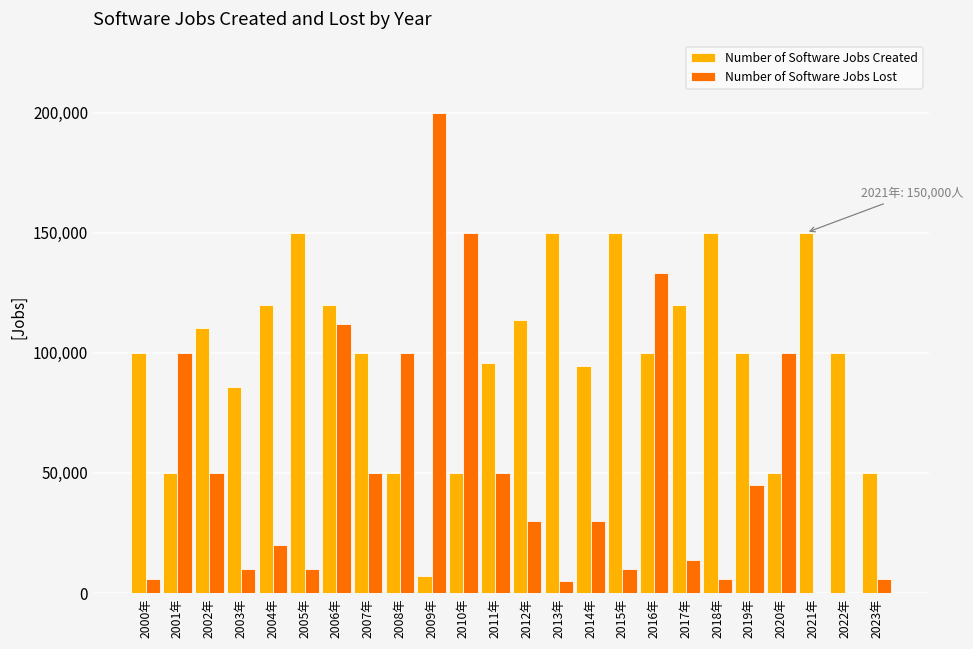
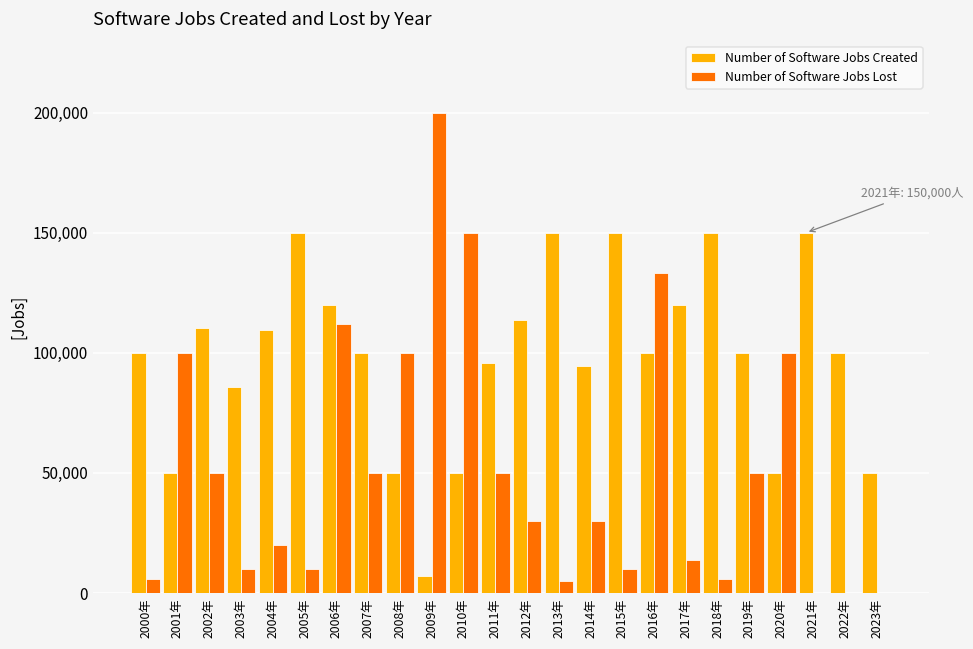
  {
    "Number of Software Jobs Created": {
      "2000年": "100,000",
      "2001年": "50,000",
      "2002年": "110,000",
      "2003年": "86,000",
-     "2004年": "120,000",
+     "2004年": "109,000",
      "2005年": "150,000",
      "2006年": "120,000",
      "2007年": "100,000",
      "2008年": "50,000",
      "2009年": "7,000",
      "2010年": "50,000",
      "2011年": "96,000",
      "2012年": "114,000",
      "2013年": "150,000",
      "2014年": "95,000",
      "2015年": "150,000",
      "2016年": "100,000",
      "2017年": "120,000",
      "2018年": "150,000",
      "2019年": "100,000",
      "2020年": "50,000",
      "2022年": "100,000",
      "2023年": "50,000"
    },
    "Number of Software Jobs Lost": {
      "2000年": "6,000",
      "2001年": "100,000",
      "2002年": "50,000",
      "2003年": "10,000",
      "2004年": "20,000",
      "2005年": "10,000",
      "2006年": "112,000",
      "2007年": "50,000",
      "2008年": "100,000",
      "2009年": "200,000",
      "2010年": "150,000",
      "2011年": "50,000",
      "2012年": "30,000",
      "2013年": "5,000",
      "2014年": "30,000",
      "2015年": "10,000",
      "2016年": "133,000",
      "2017年": "14,000",
      "2018年": "6,000",
-     "2019年": "45,000",
+     "2019年": "50,000",
      "2020年": "100,000",
      "2021年": "0",
      "2022年": "0",
-     "2023年": "6,000"
+     "2023年": "0"
    }
  }
